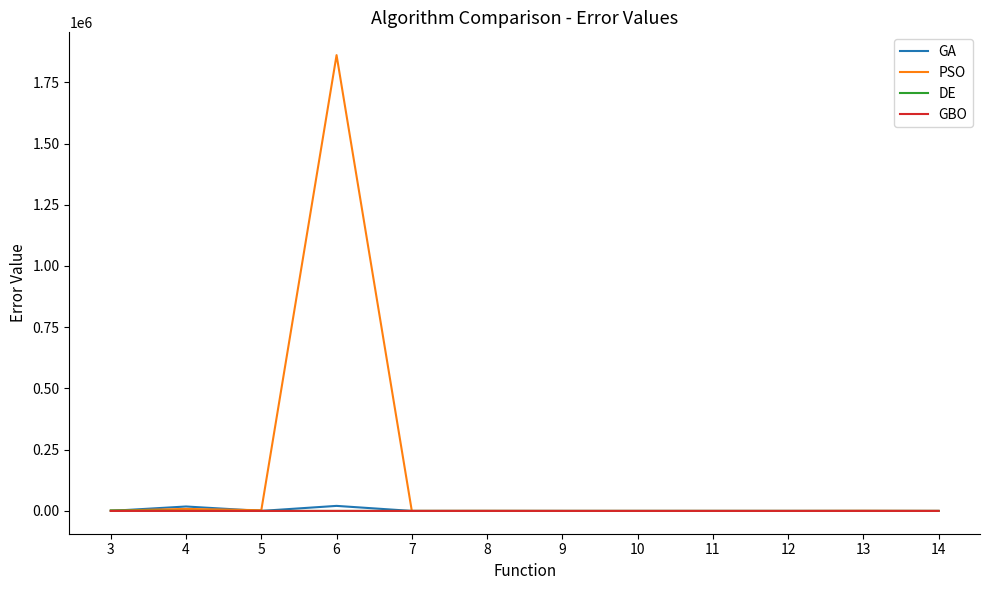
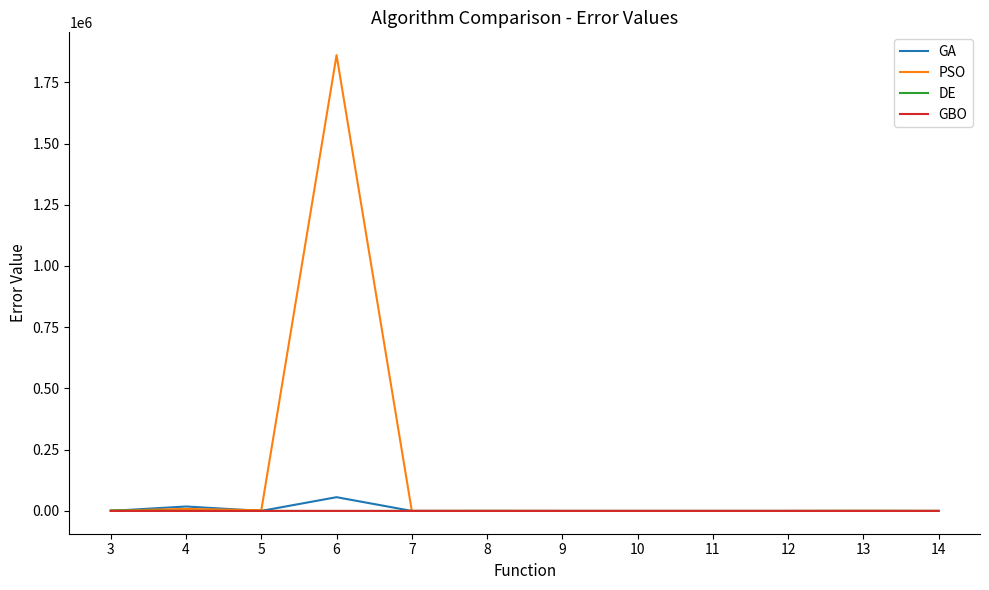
  {
    "GA": {
-     "6": 20000
+     "6": 60000
    },
    "PSO": {
      "6": 1860000
    }
  }
